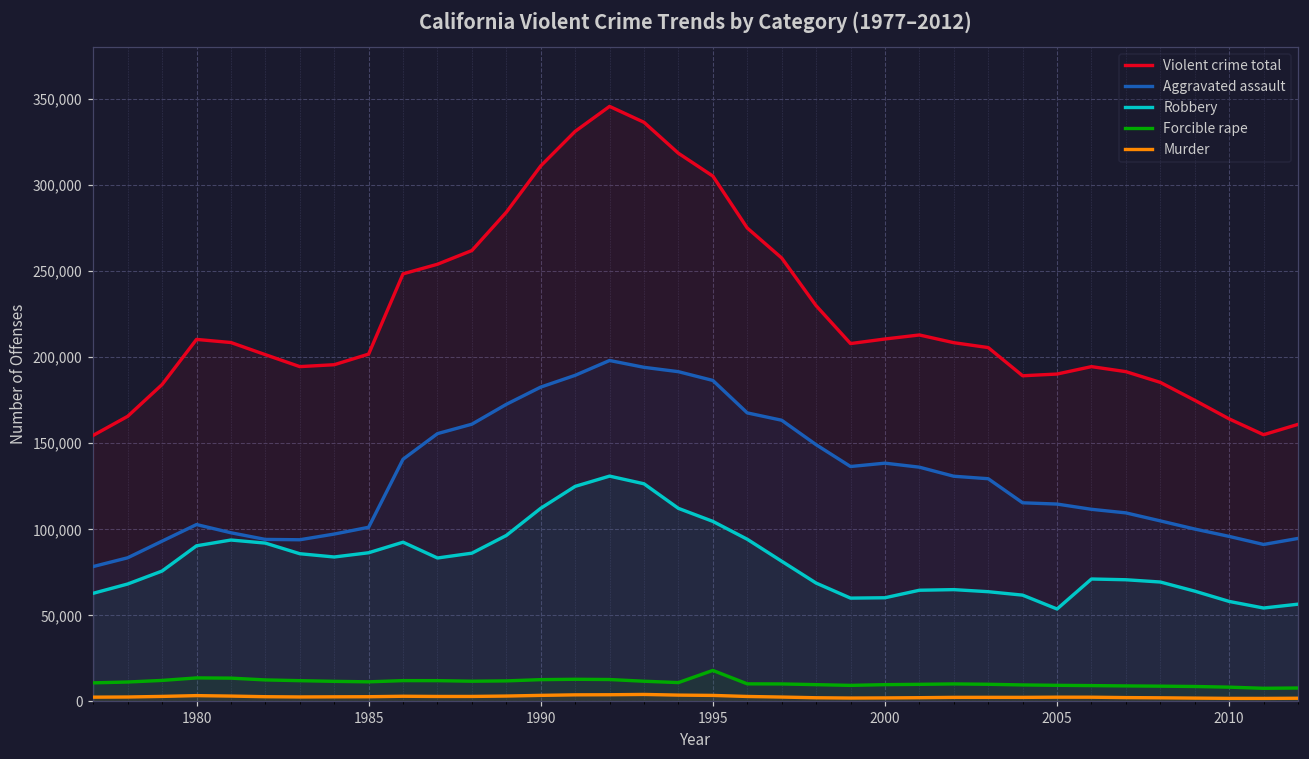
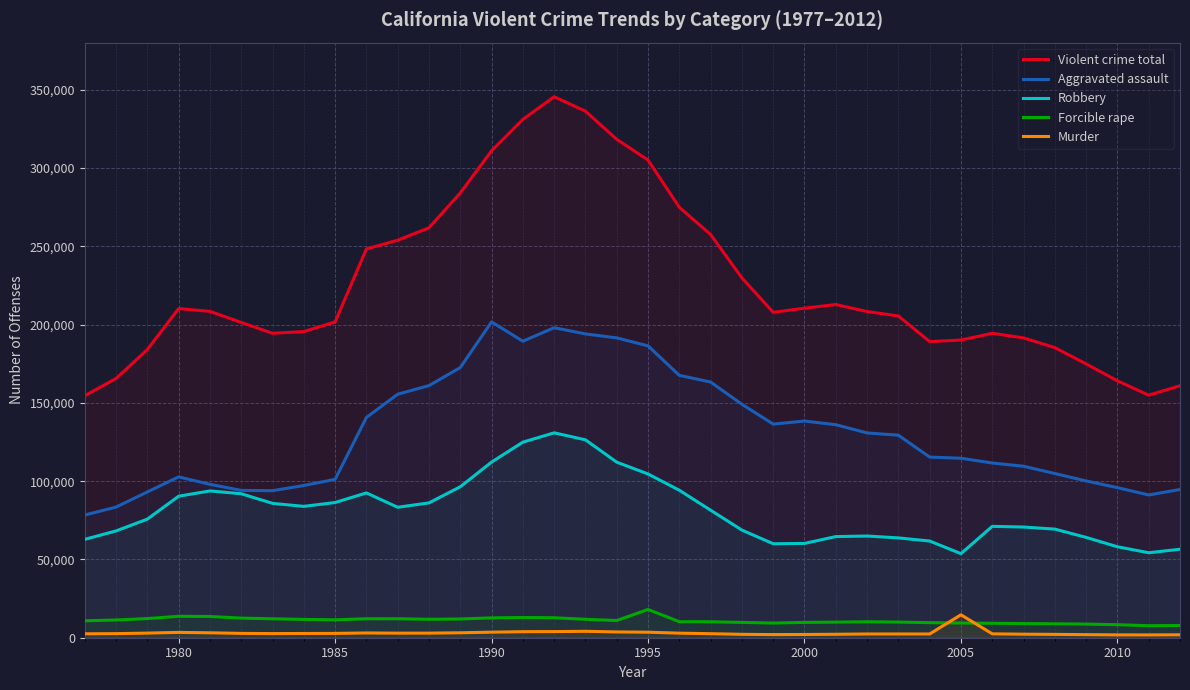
  {
    "Violent crime total": {
      "1980": "210,000",
      "1985": "202,000",
      "1990": "311,000",
      "1995": "305,000",
      "2000": "211,000",
      "2005": "190,000",
      "2010": "164,000"
    },
    "Aggravated assault": {
      "1980": "103,000",
      "1985": "101,000",
-     "1990": "183,000",
+     "1990": "202,000",
      "1995": "186,000",
      "2000": "138,000",
      "2005": "115,000",
      "2010": "96,000"
    },
    "Robbery": {
      "1980": "90,000",
      "1985": "86,000",
      "1990": "112,000",
      "1995": "105,000",
      "2000": "60,000",
      "2005": "54,000",
      "2010": "58,000"
    },
    "Forcible rape": {
      "1980": "14,000",
      "1985": "11,000",
      "1990": "13,000",
      "1995": "18,000",
      "2000": "10,000",
      "2005": "9,000",
      "2010": "8,000"
    },
    "Murder": {
      "1980": "3,000",
      "1985": "3,000",
      "1990": "4,000",
      "1995": "4,000",
      "2000": "2,000",
-     "2005": "3,000",
+     "2005": "15,000",
      "2010": "2,000"
    }
  }
